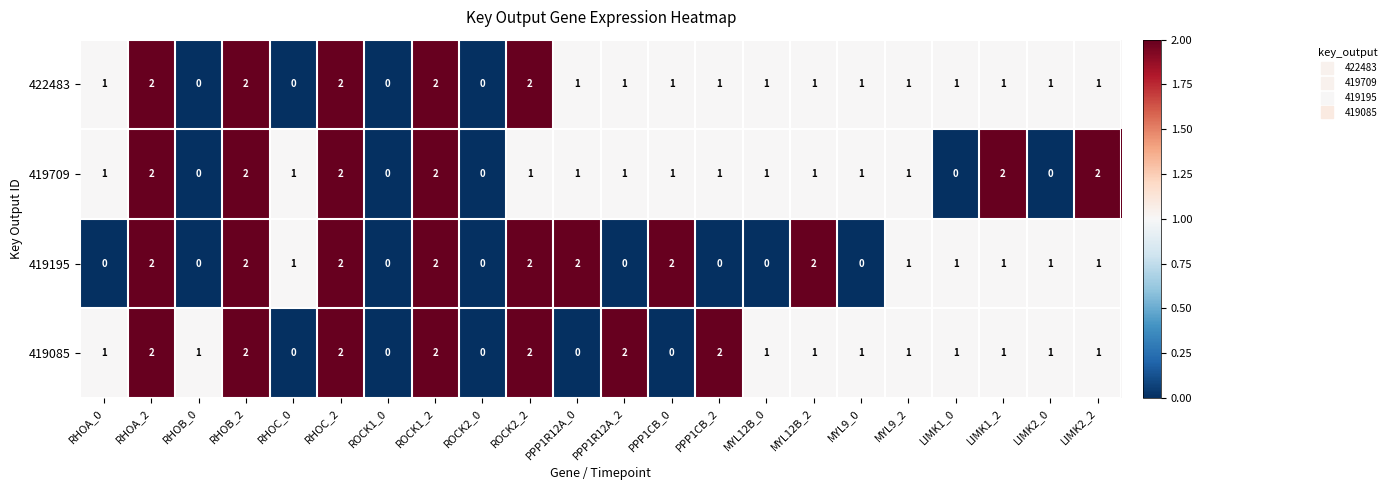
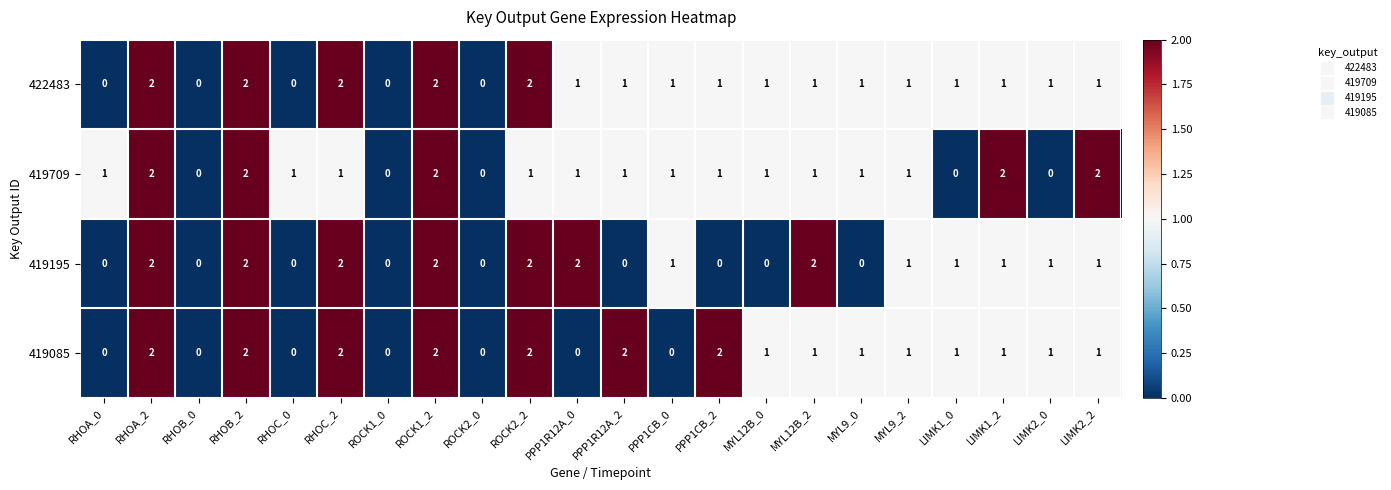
  {
    "422483": {
-     "RHOA_0": 1,
+     "RHOA_0": 0,
      "RHOA_2": 2,
      "RHOB_0": 0,
      "RHOB_2": 2,
      "RHOC_0": 0,
      "RHOC_2": 2,
      "ROCK1_0": 0,
      "ROCK1_2": 2,
      "ROCK2_0": 0,
      "ROCK2_2": 2,
      "PPP1R12A_0": 1,
      "PPP1R12A_2": 1,
      "PPP1CB_0": 1,
      "PPP1CB_2": 1,
      "MYL12B_0": 1,
      "MYL12B_2": 1,
      "MYL9_0": 1,
      "MYL9_2": 1,
      "LIMK1_0": 1,
      "LIMK1_2": 1,
      "LIMK2_0": 1,
      "LIMK2_2": 1
    },
    "419709": {
      "RHOA_0": 1,
      "RHOA_2": 2,
      "RHOB_0": 0,
      "RHOB_2": 2,
      "RHOC_0": 1,
-     "RHOC_2": 2,
+     "RHOC_2": 1,
      "ROCK1_0": 0,
      "ROCK1_2": 2,
      "ROCK2_0": 0,
      "ROCK2_2": 1,
      "PPP1R12A_0": 1,
      "PPP1R12A_2": 1,
      "PPP1CB_0": 1,
      "PPP1CB_2": 1,
      "MYL12B_0": 1,
      "MYL12B_2": 1,
      "MYL9_0": 1,
      "MYL9_2": 1,
      "LIMK1_0": 0,
      "LIMK1_2": 2,
      "LIMK2_0": 0,
      "LIMK2_2": 2
    },
    "419195": {
      "RHOA_0": 0,
      "RHOA_2": 2,
      "RHOB_0": 0,
      "RHOB_2": 2,
-     "RHOC_0": 1,
+     "RHOC_0": 0,
      "RHOC_2": 2,
      "ROCK1_0": 0,
      "ROCK1_2": 2,
      "ROCK2_0": 0,
      "ROCK2_2": 2,
      "PPP1R12A_0": 2,
      "PPP1R12A_2": 0,
-     "PPP1CB_0": 2,
+     "PPP1CB_0": 1,
      "PPP1CB_2": 0,
      "MYL12B_0": 0,
      "MYL12B_2": 2,
      "MYL9_0": 0,
      "MYL9_2": 1,
      "LIMK1_0": 1,
      "LIMK1_2": 1,
      "LIMK2_0": 1,
      "LIMK2_2": 1
    },
    "419085": {
-     "RHOA_0": 1,
+     "RHOA_0": 0,
      "RHOA_2": 2,
-     "RHOB_0": 1,
+     "RHOB_0": 0,
      "RHOB_2": 2,
      "RHOC_0": 0,
      "RHOC_2": 2,
      "ROCK1_0": 0,
      "ROCK1_2": 2,
      "ROCK2_0": 0,
      "ROCK2_2": 2,
      "PPP1R12A_0": 0,
      "PPP1R12A_2": 2,
      "PPP1CB_0": 0,
      "PPP1CB_2": 2,
      "MYL12B_0": 1,
      "MYL12B_2": 1,
      "MYL9_0": 1,
      "MYL9_2": 1,
      "LIMK1_0": 1,
      "LIMK1_2": 1,
      "LIMK2_0": 1,
      "LIMK2_2": 1
    }
  }
